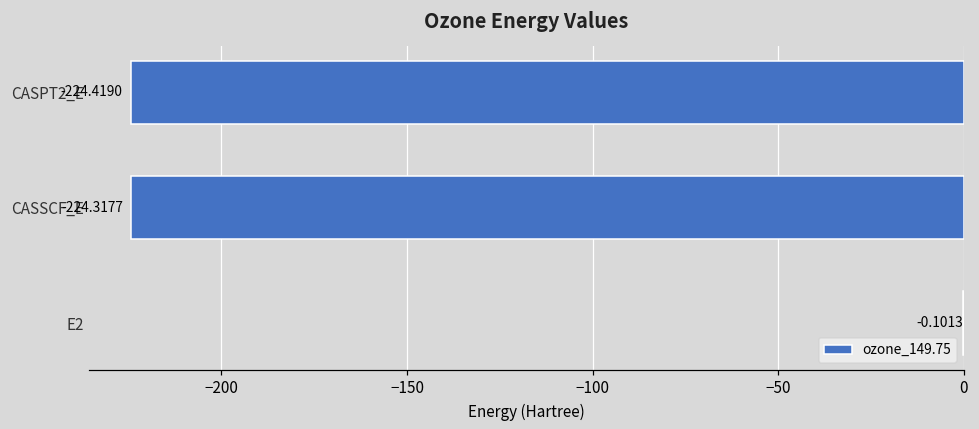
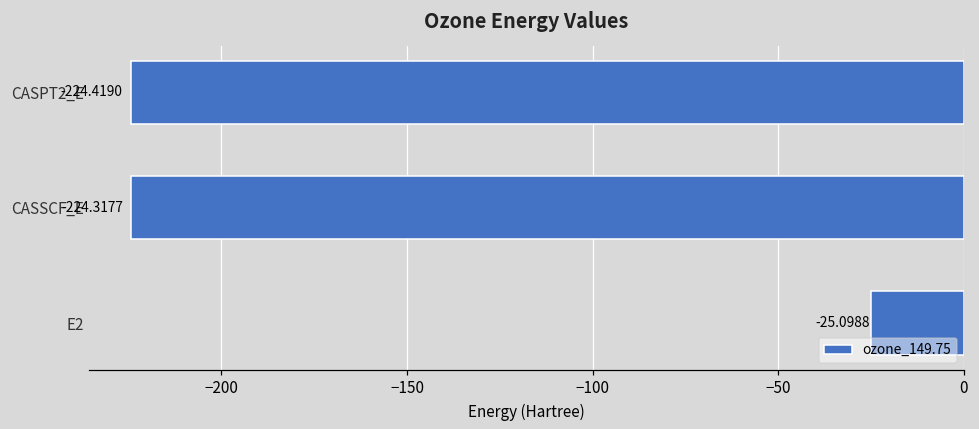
  {
    "CASPT2_E": -224.4190,
    "CASSCF_E": -224.3177,
-   "E2": -0.1013
+   "E2": -25.0988
  }
